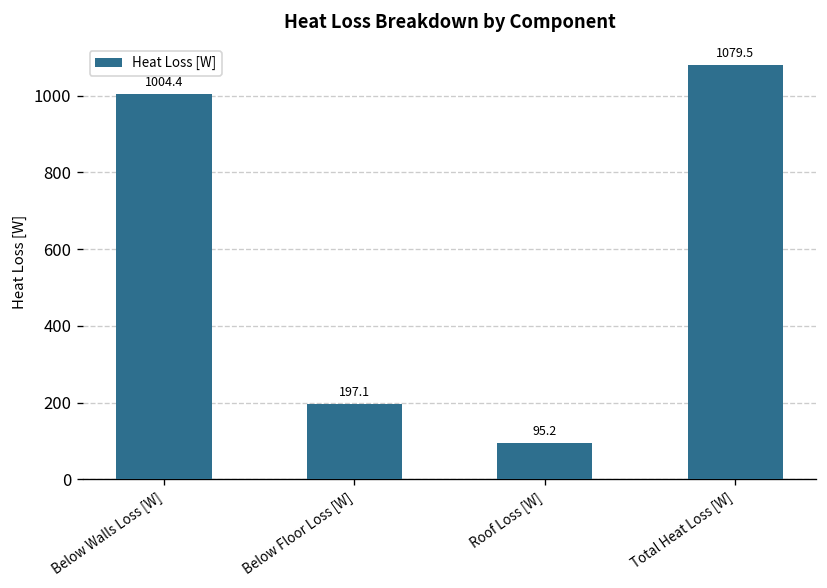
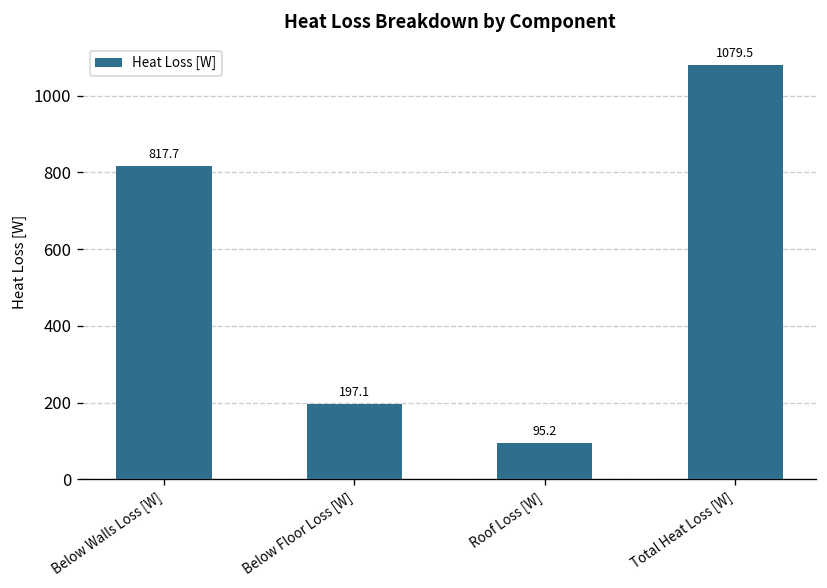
  {
-   "Below Walls Loss [W]": 1004.4,
+   "Below Walls Loss [W]": 817.7,
    "Below Floor Loss [W]": 197.1,
    "Roof Loss [W]": 95.2,
    "Total Heat Loss [W]": 1079.5
  }
